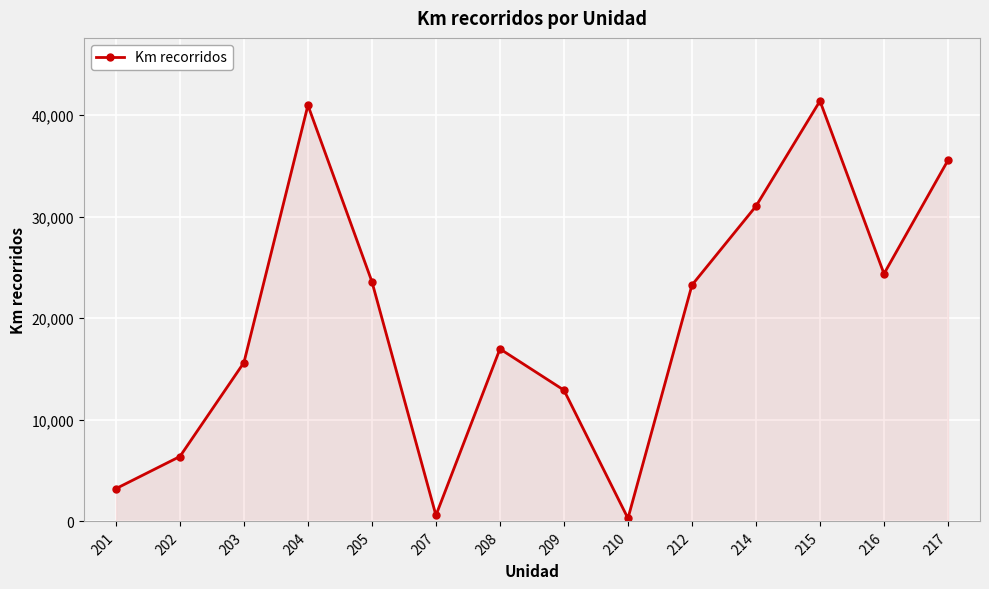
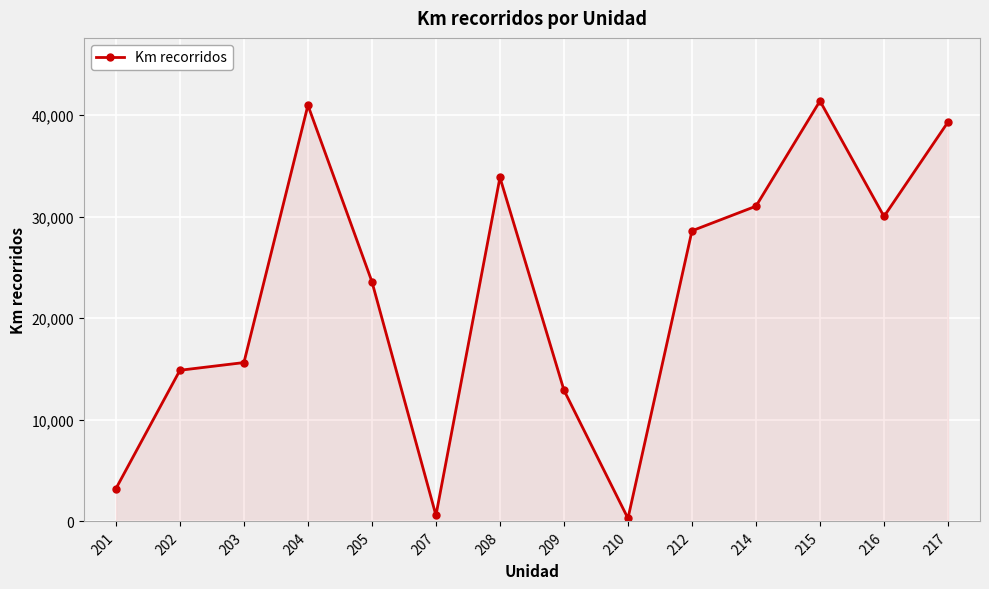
  {
    "201": "3,200",
-   "202": "6,400",
+   "202": "14,900",
    "203": "15,600",
    "204": "41,000",
    "205": "23,600",
    "207": "600",
-   "208": "17,000",
+   "208": "33,900",
    "209": "12,900",
    "210": "300",
-   "212": "23,300",
+   "212": "28,600",
    "214": "31,000",
    "215": "41,400",
-   "216": "24,400",
-   "217": "35,600"
+   "216": "30,000",
+   "217": "39,300"
  }
